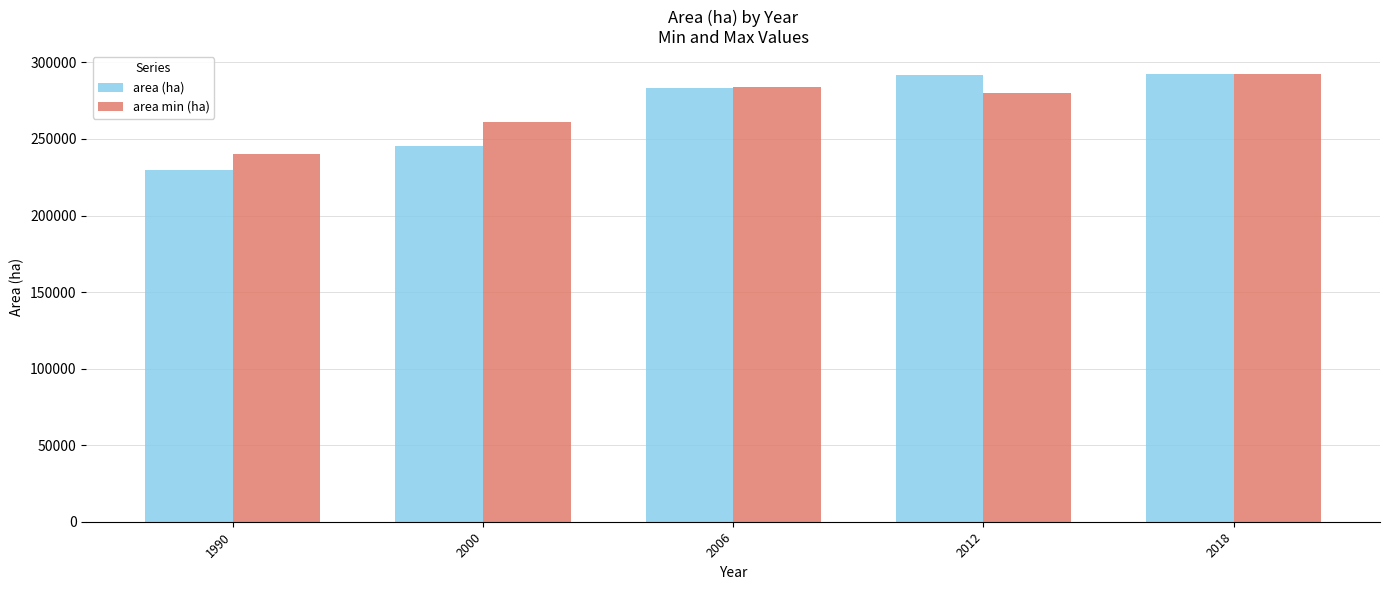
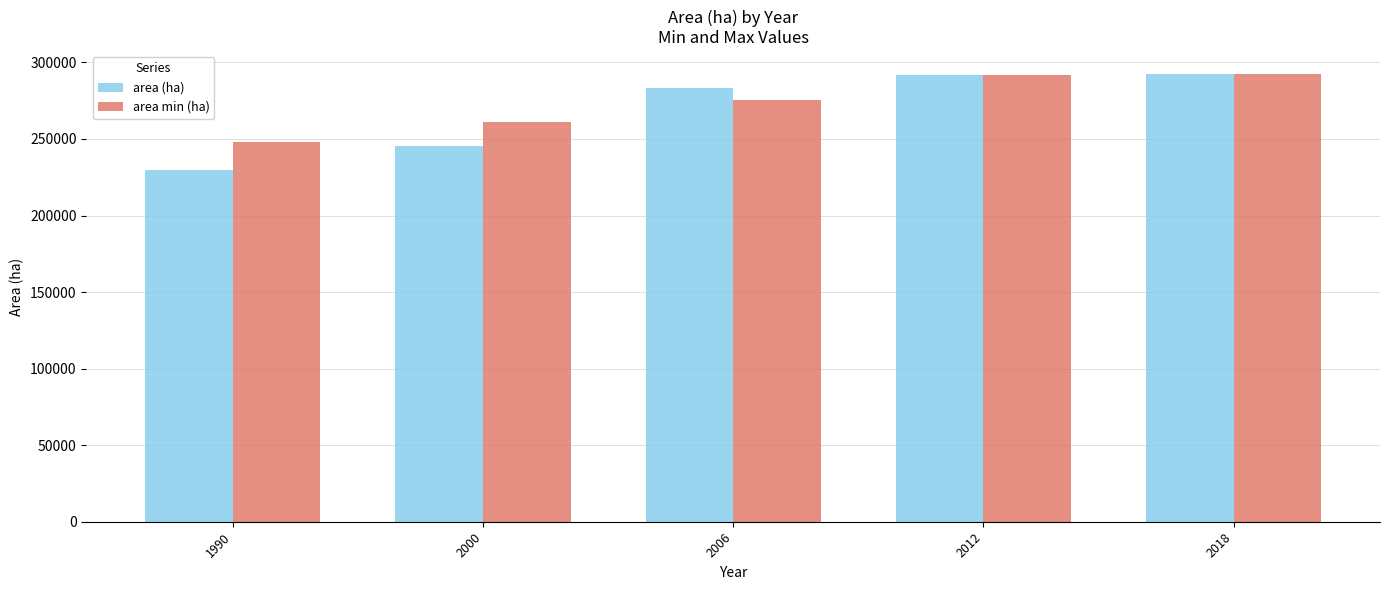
  {
    "area (ha)": {
      "1990": 230000,
      "2000": 245000,
      "2006": 283000,
      "2012": 292000,
      "2018": 293000
    },
    "area min (ha)": {
-     "1990": 240000,
+     "1990": 248000,
      "2000": 261000,
-     "2006": 284000,
-     "2012": 280000,
+     "2006": 276000,
+     "2012": 292000,
      "2018": 293000
    }
  }
